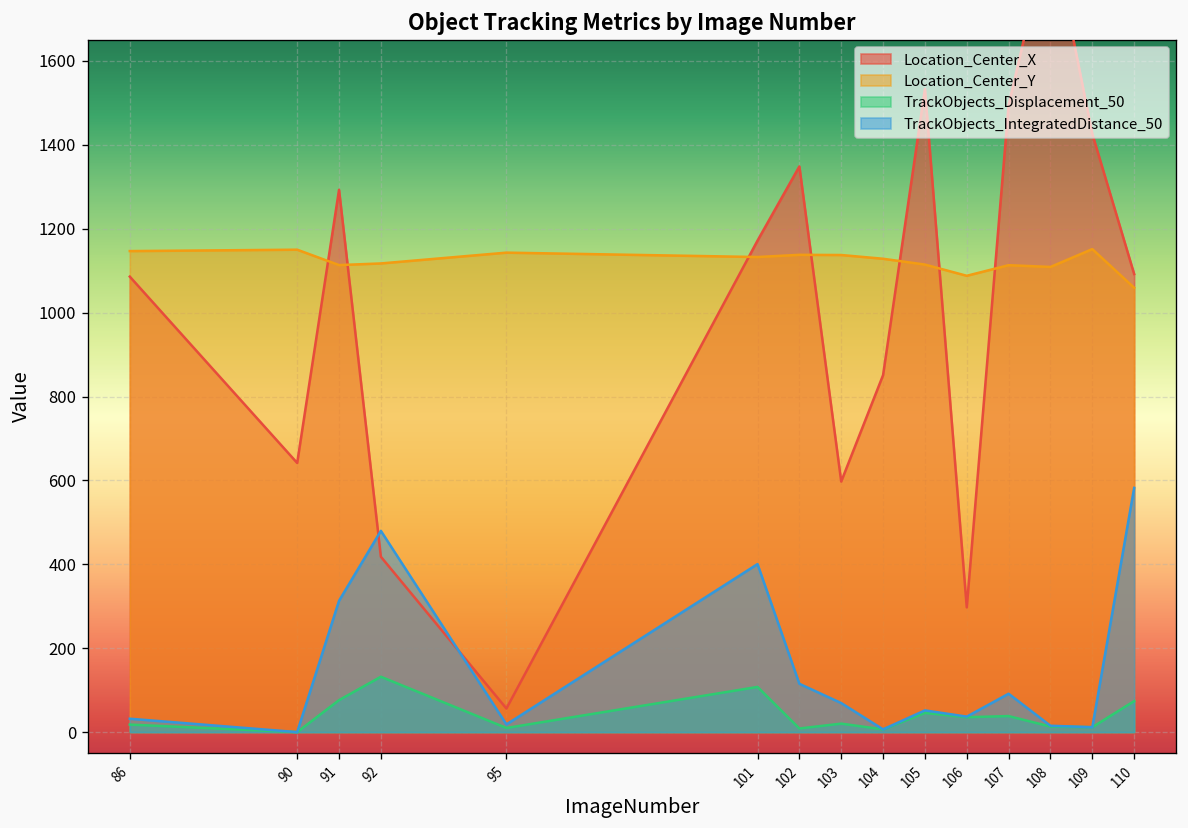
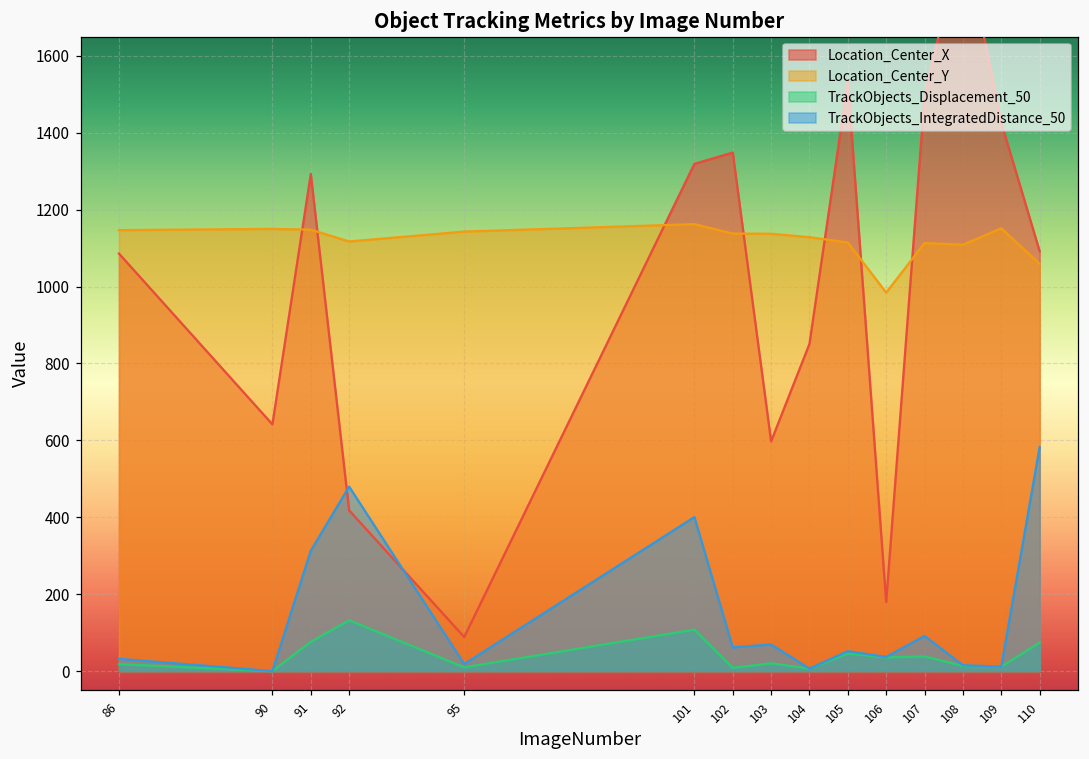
  {
    "Location_Center_X": {
      "86": 1090,
      "90": 640,
      "91": 1290,
      "92": 420,
-     "95": 60,
-     "101": 1170,
+     "95": 90,
+     "101": 1320,
      "102": 1350,
      "103": 600,
      "104": 850,
-     "106": 300,
+     "106": 180,
      "110": 1090
    },
    "Location_Center_Y": {
      "86": 1150,
      "90": 1150,
-     "91": 1110,
+     "91": 1150,
      "92": 1120,
      "95": 1140,
-     "101": 1130,
+     "101": 1160,
      "102": 1140,
      "103": 1140,
      "104": 1130,
      "105": 1110,
-     "106": 1090,
+     "106": 980,
      "107": 1110,
      "108": 1110,
      "109": 1150,
      "110": 1060
    },
    "TrackObjects_Displacement_50": {
      "86": 20,
      "91": 80,
      "92": 130,
      "95": 10,
      "101": 110,
      "102": 10,
      "103": 20,
      "107": 40,
      "110": 70
    },
    "TrackObjects_IntegratedDistance_50": {
      "86": 30,
      "91": 310,
      "92": 480,
      "95": 20,
      "101": 400,
-     "102": 120,
+     "102": 60,
      "103": 70,
      "107": 90,
      "110": 580
    }
  }
